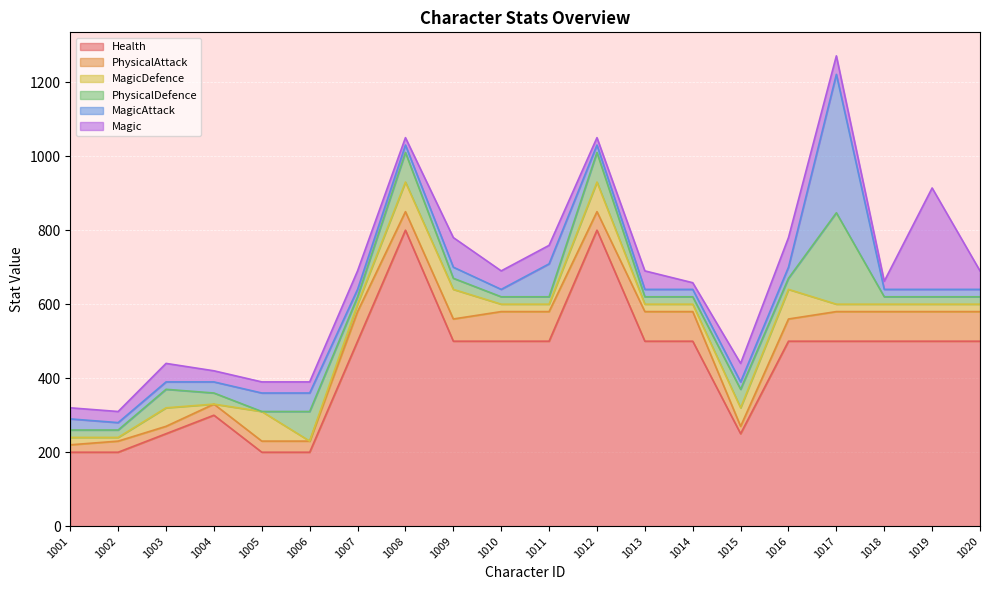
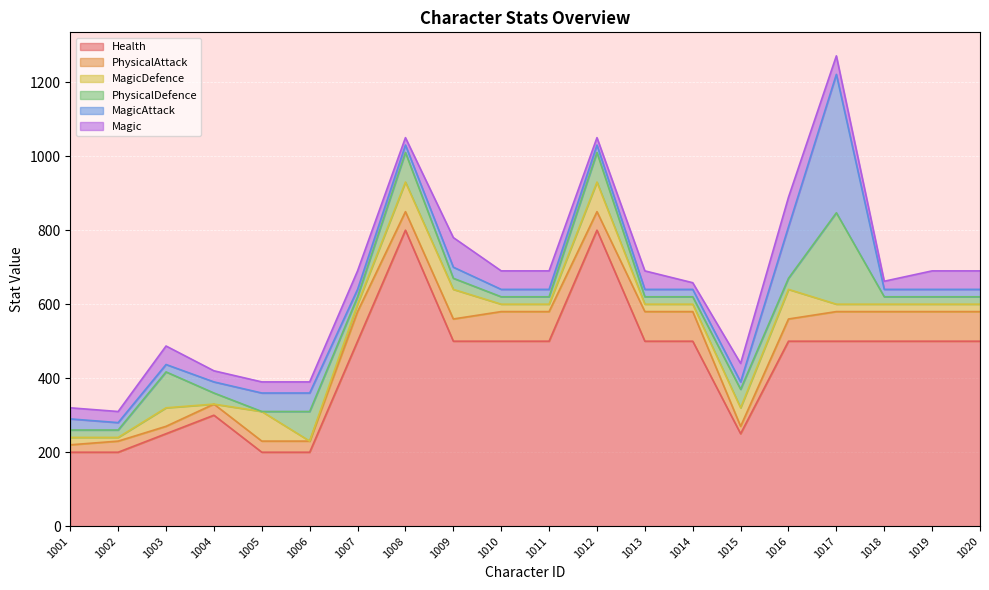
  {
    "PhysicalDefence": {
      "1001": 20,
      "1002": 20,
-     "1003": 50,
+     "1003": 100,
      "1004": 30,
      "1006": 80,
      "1007": 20,
      "1008": 80,
      "1009": 30,
      "1010": 20,
      "1011": 20,
      "1012": 80,
      "1013": 20,
      "1014": 20,
      "1015": 50,
      "1016": 30,
      "1017": 250,
      "1018": 20,
      "1019": 20,
      "1020": 20
    },
    "MagicAttack": {
      "1001": 30,
      "1002": 20,
      "1003": 20,
      "1004": 30,
      "1005": 50,
      "1006": 50,
      "1007": 20,
      "1008": 20,
      "1009": 30,
      "1010": 20,
-     "1011": 90,
+     "1011": 20,
      "1012": 20,
      "1013": 20,
      "1014": 20,
      "1015": 20,
-     "1016": 30,
+     "1016": 140,
      "1017": 370,
      "1018": 20,
      "1019": 20,
      "1020": 20
    },
    "Magic": {
      "1001": 30,
      "1002": 30,
      "1003": 50,
      "1004": 30,
      "1005": 30,
      "1006": 30,
      "1007": 50,
      "1008": 20,
      "1009": 80,
      "1010": 50,
      "1011": 50,
      "1012": 20,
      "1013": 50,
      "1014": 20,
      "1015": 50,
      "1016": 80,
      "1017": 50,
      "1018": 20,
-     "1019": 270,
+     "1019": 50,
      "1020": 50
    }
  }
